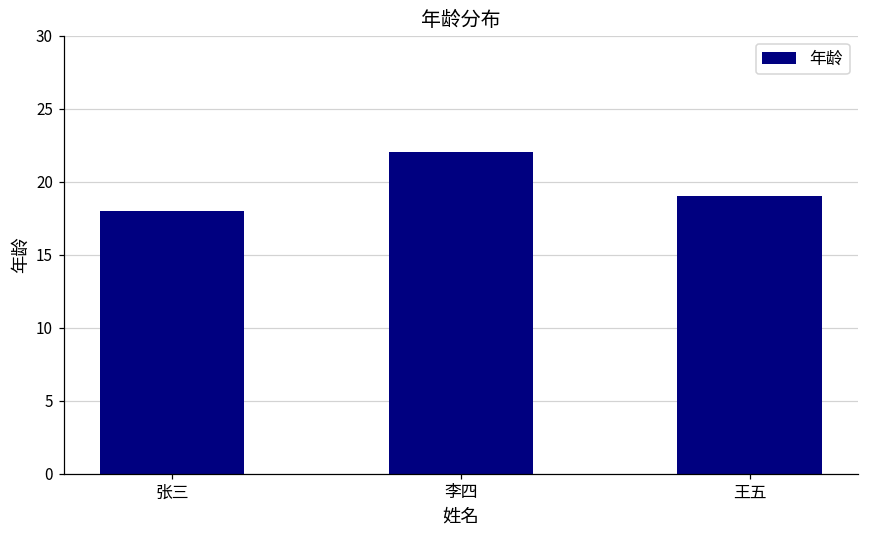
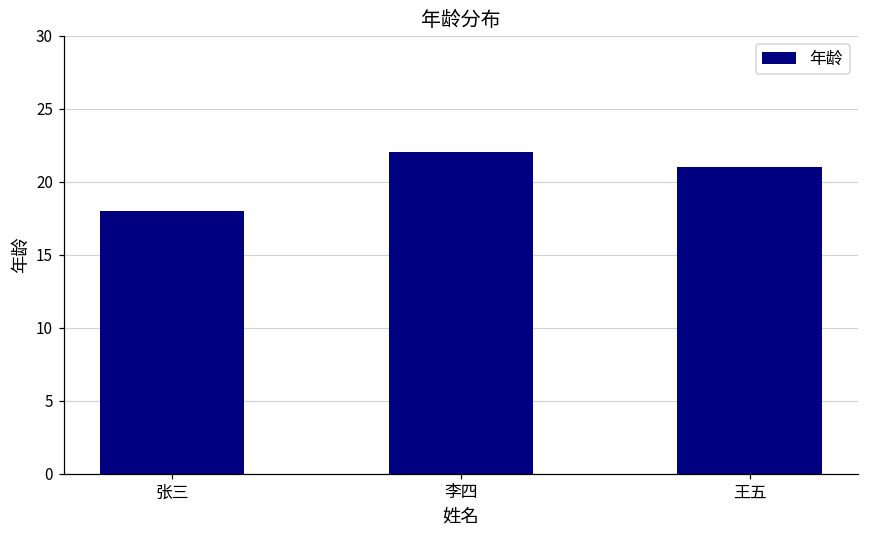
  {
    "张三": 18,
    "李四": 22,
-   "王五": 19
+   "王五": 21
  }
